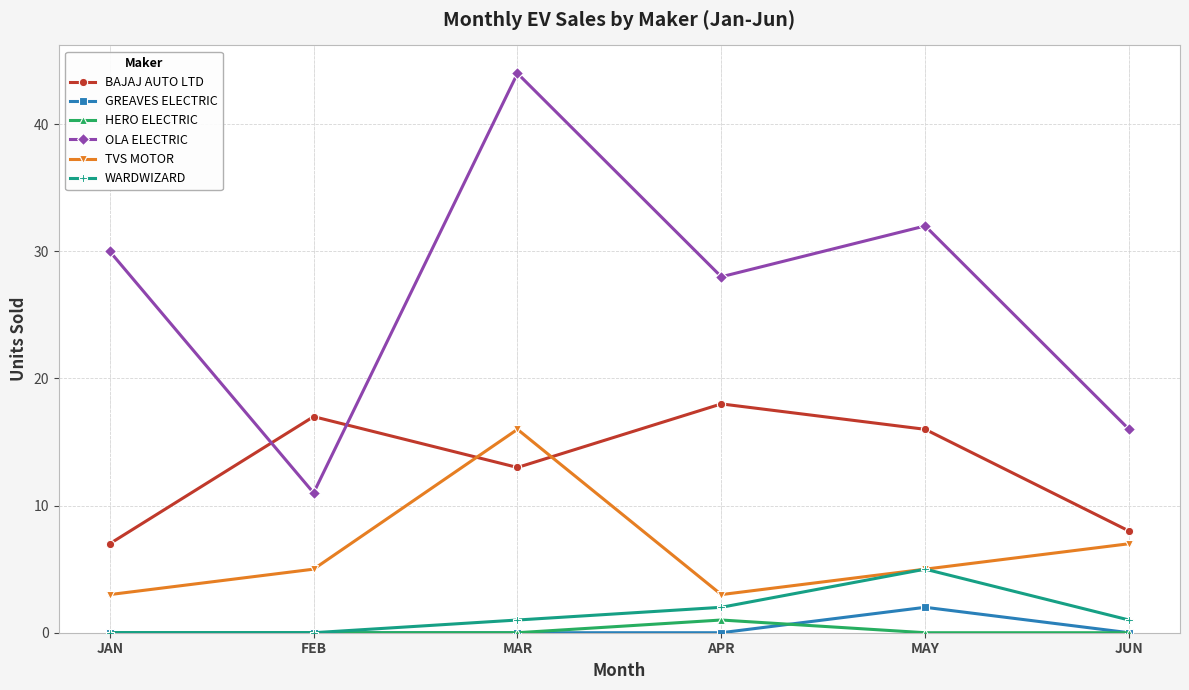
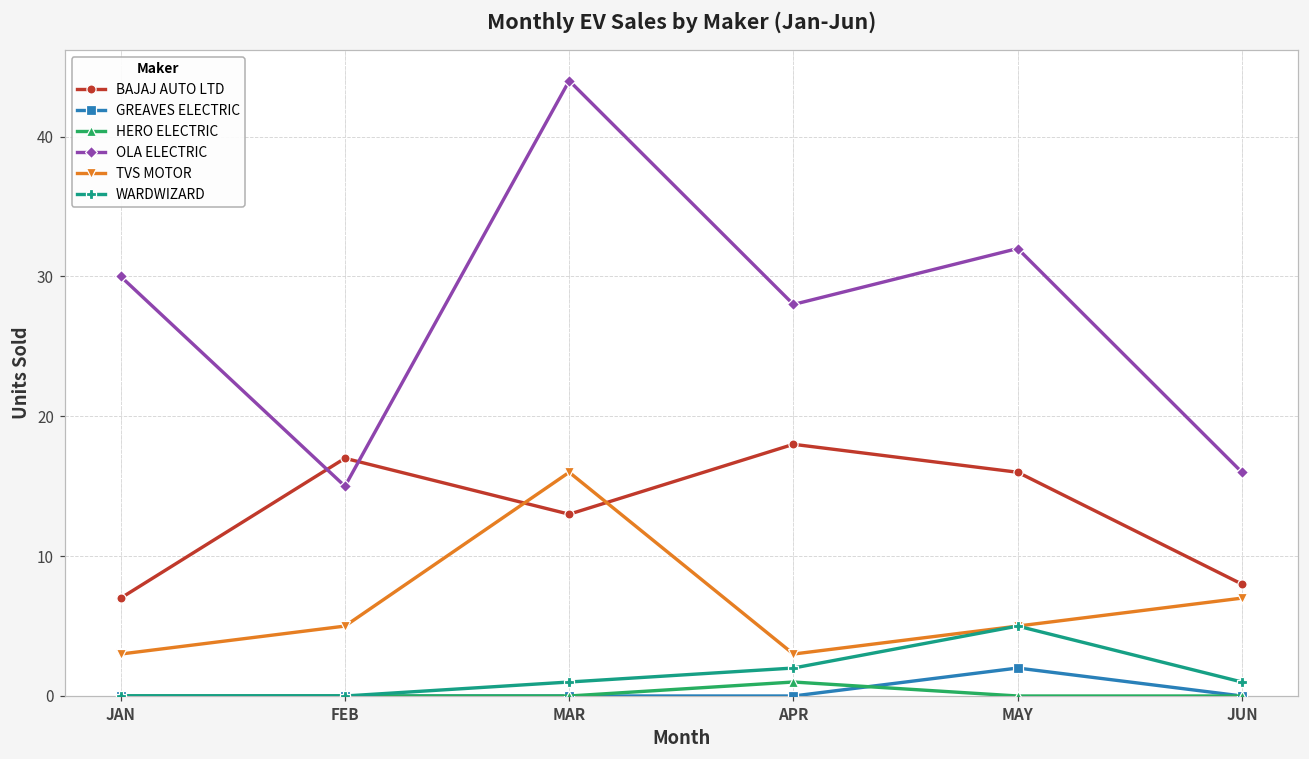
  {
    "BAJAJ AUTO LTD": {
      "JAN": 7,
      "FEB": 17,
      "MAR": 13,
      "APR": 18,
      "MAY": 16,
      "JUN": 8
    },
    "GREAVES ELECTRIC": {
      "APR": 0,
      "MAY": 2
    },
    "OLA ELECTRIC": {
      "JAN": 30,
-     "FEB": 11,
+     "FEB": 15,
      "MAR": 44,
      "APR": 28,
      "MAY": 32,
      "JUN": 16
    },
    "TVS MOTOR": {
      "JAN": 3,
      "FEB": 5,
      "MAR": 16,
      "APR": 3,
      "JUN": 7
    }
  }
